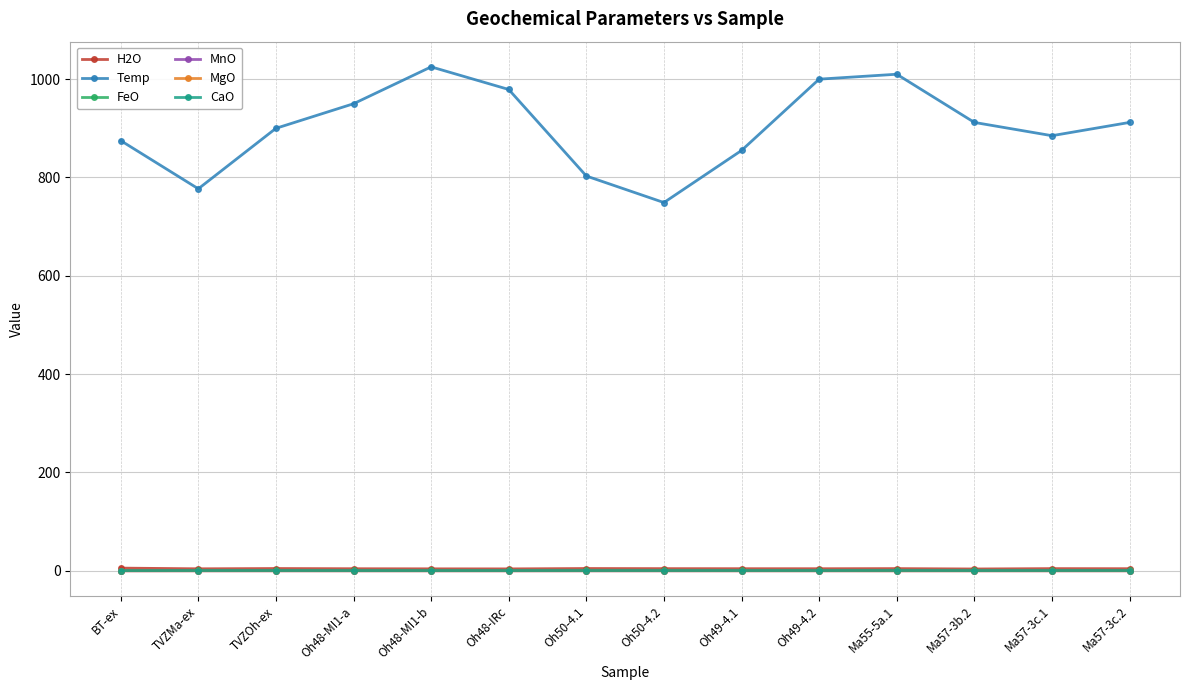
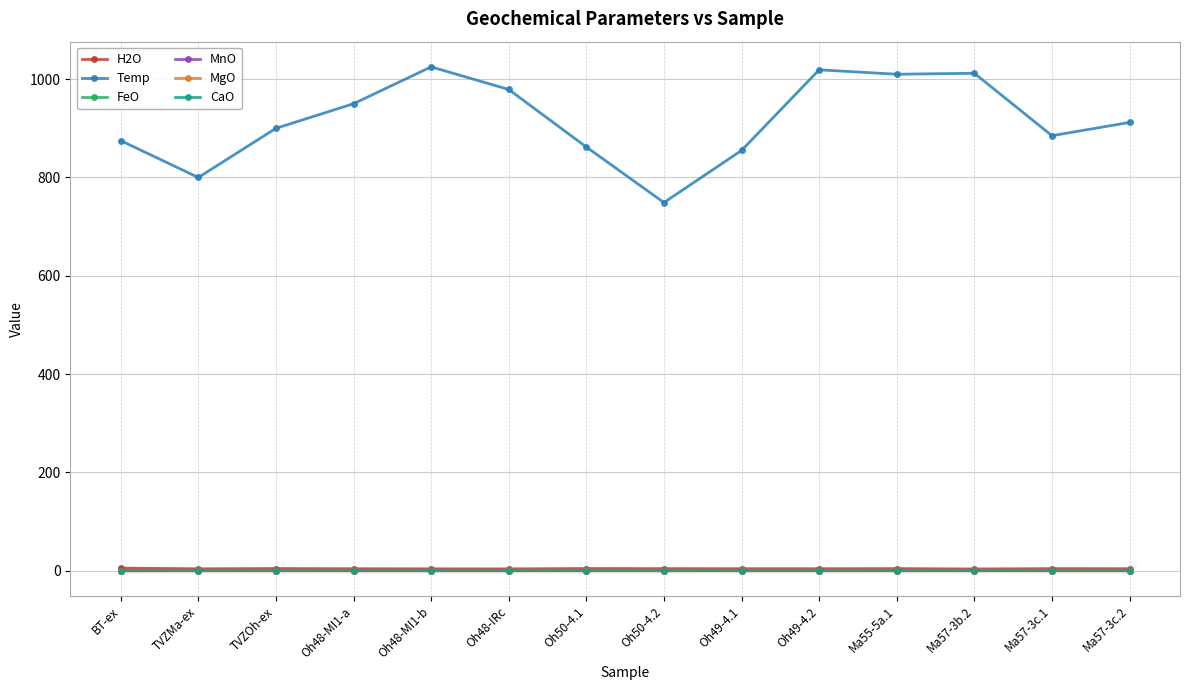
  {
    "Temp": {
      "BT-ex": 880,
-     "TVZMa-ex": 780,
+     "TVZMa-ex": 800,
      "TVZOh-ex": 900,
      "Oh48-MI1-a": 950,
      "Oh48-MI1-b": 1030,
      "Oh48-IRc": 980,
-     "Oh50-4.1": 800,
+     "Oh50-4.1": 860,
      "Oh50-4.2": 750,
      "Oh49-4.1": 860,
-     "Oh49-4.2": 1000,
+     "Oh49-4.2": 1020,
      "Ma55-5a.1": 1010,
-     "Ma57-3b.2": 910,
+     "Ma57-3b.2": 1010,
      "Ma57-3c.1": 890,
      "Ma57-3c.2": 910
    }
  }
